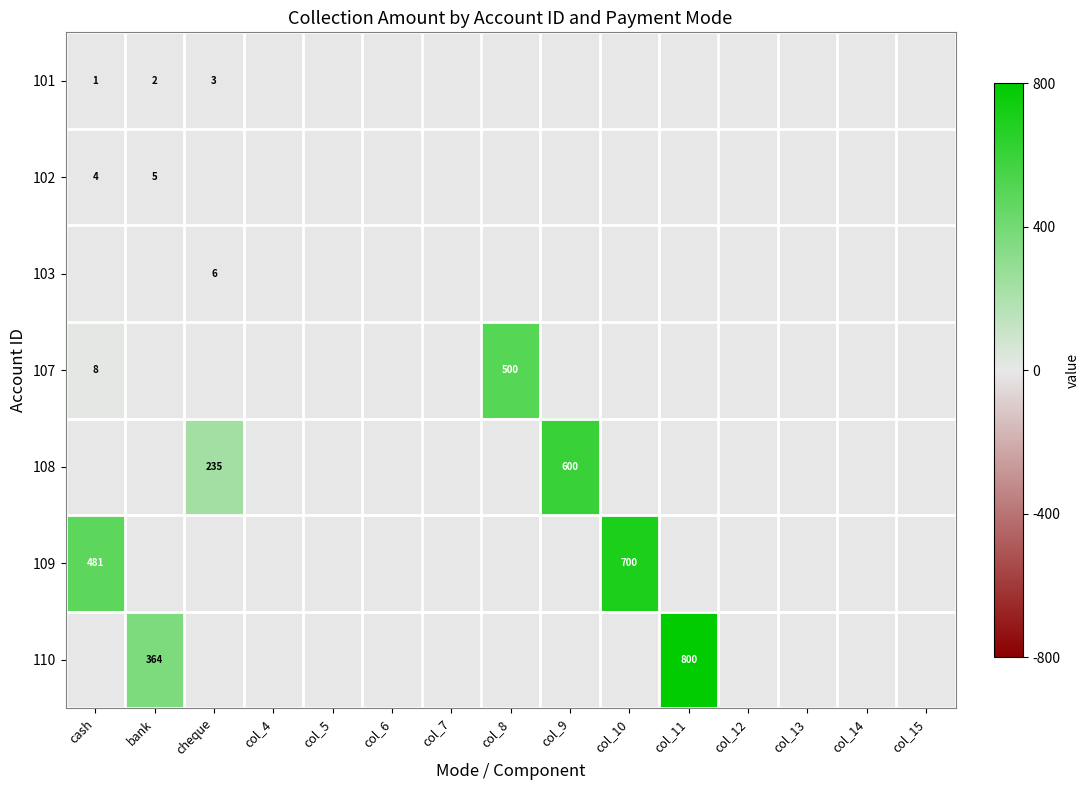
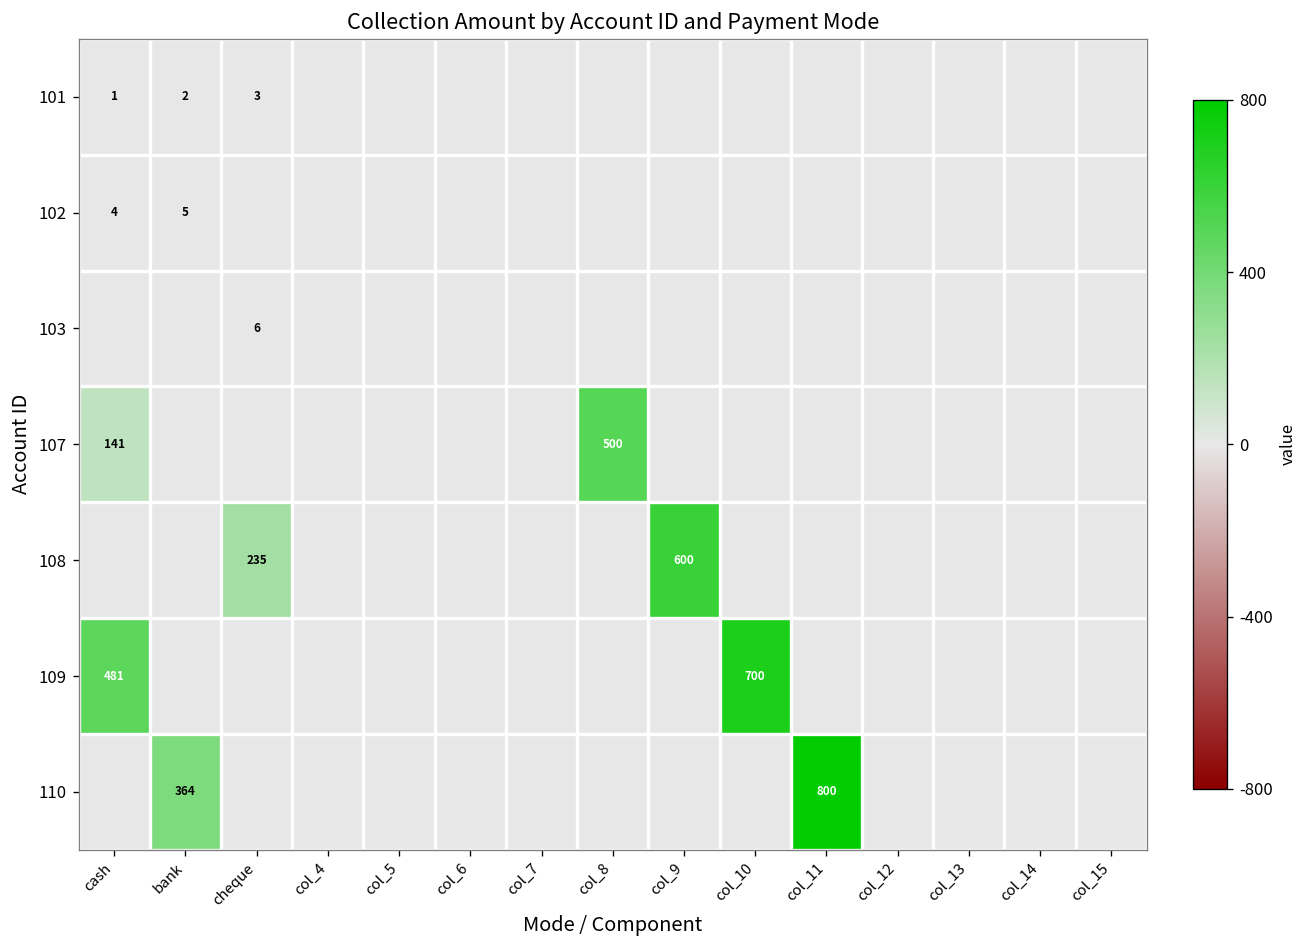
  {
    "101": {
      "cash": 1,
      "bank": 2,
      "cheque": 3
    },
    "102": {
      "cash": 4,
      "bank": 5
    },
    "103": {
      "cheque": 6
    },
    "107": {
-     "cash": 8,
+     "cash": 141,
      "col_8": 500
    },
    "108": {
      "cheque": 235,
      "col_9": 600
    },
    "109": {
      "cash": 481,
      "col_10": 700
    },
    "110": {
      "bank": 364,
      "col_11": 800
    }
  }
